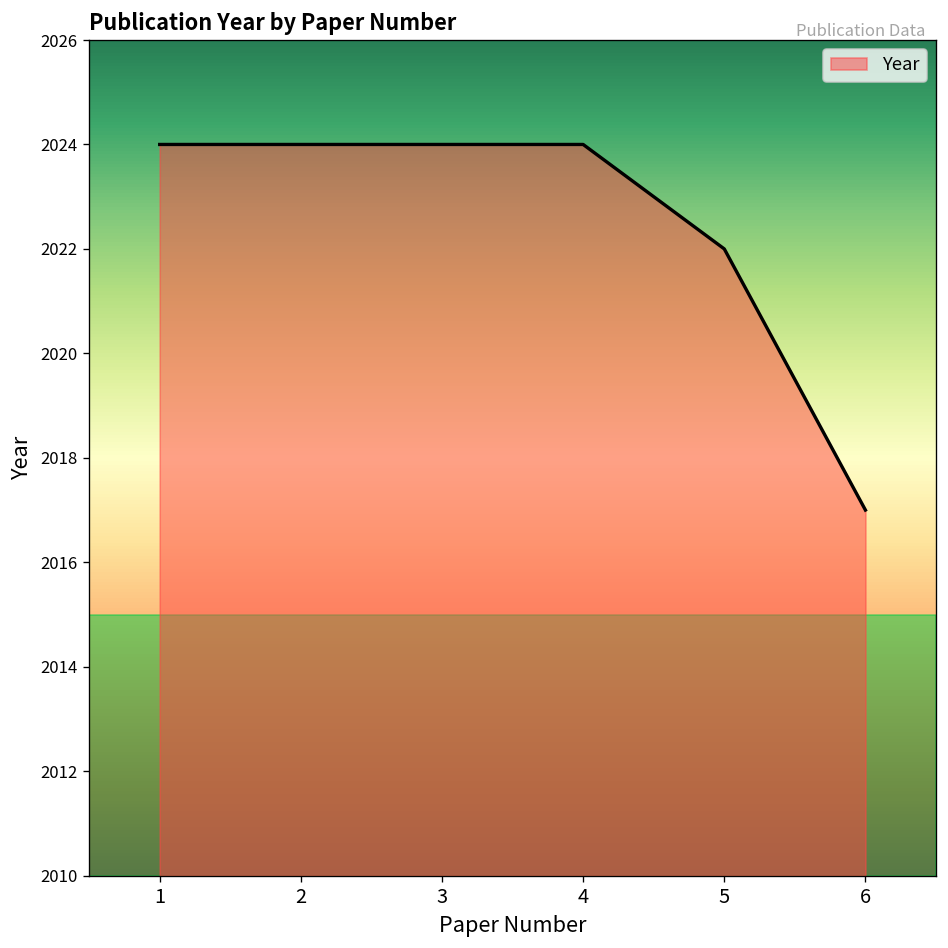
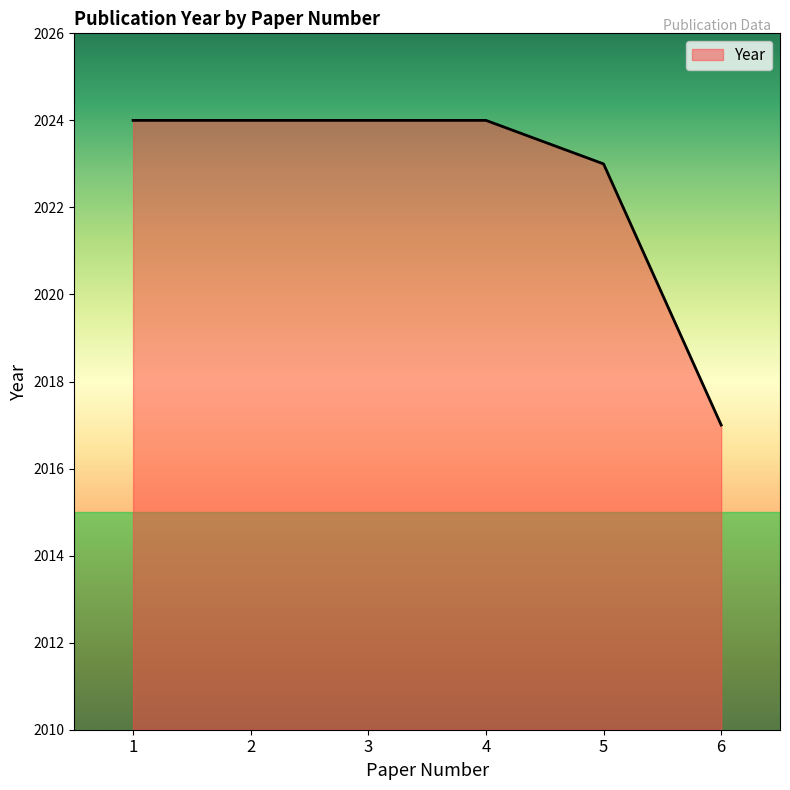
  {
    "1": 2024,
    "2": 2024,
    "3": 2024,
    "4": 2024,
-   "5": 2022,
+   "5": 2023,
    "6": 2017
  }
